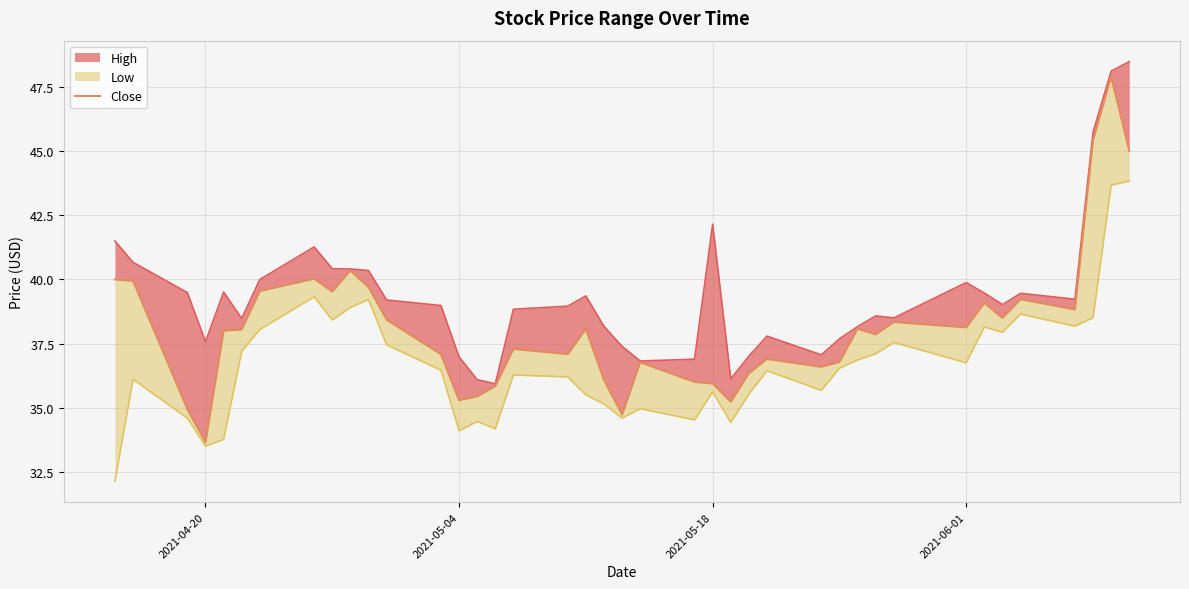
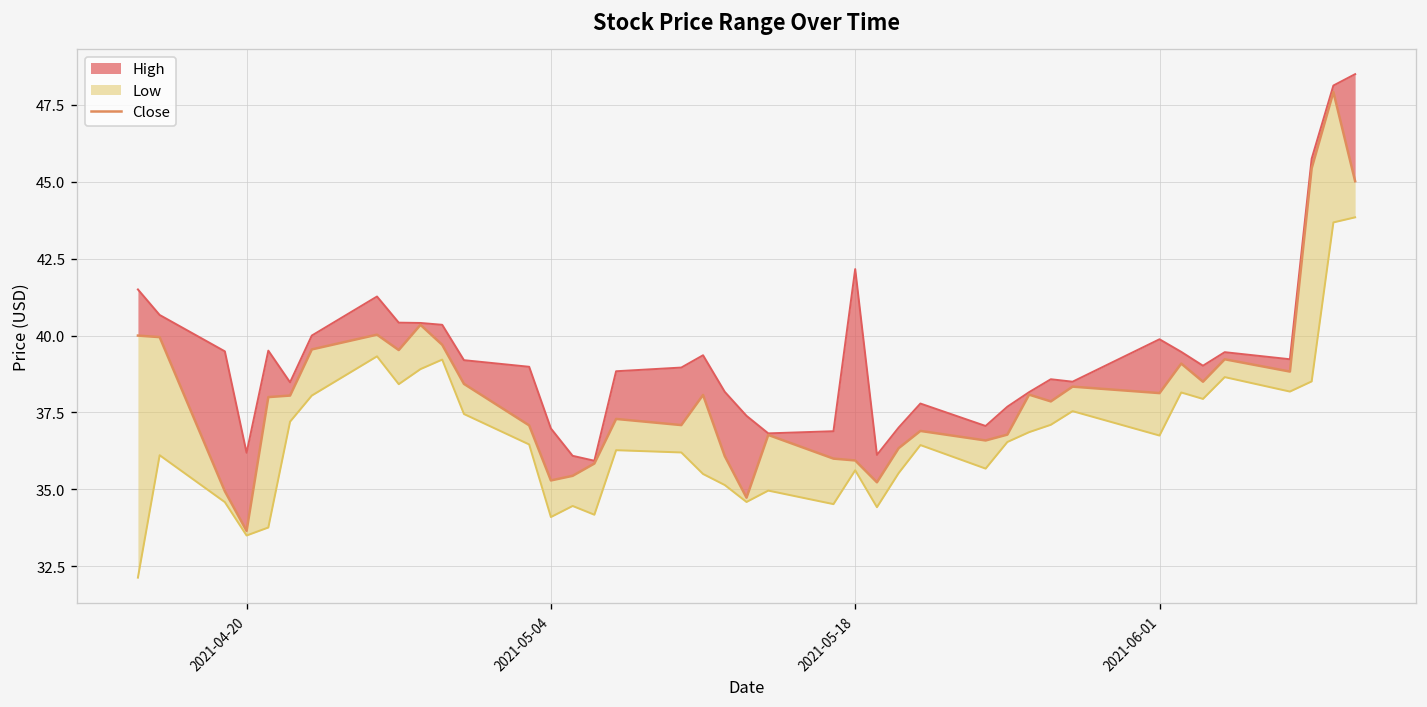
  {
    "High": {
-     "2021-04-20": 37.6,
+     "2021-04-20": 36.2,
      "2021-05-04": 37.0,
      "2021-05-18": 42.2,
      "2021-06-01": 39.9
    }
  }
